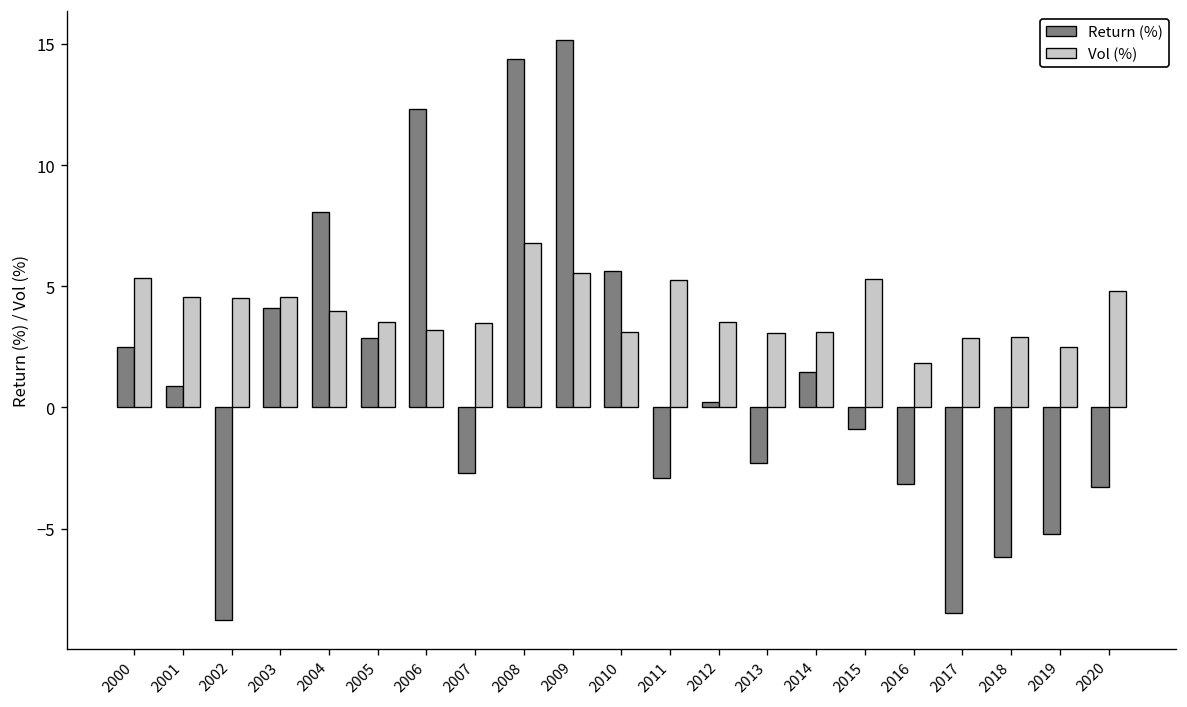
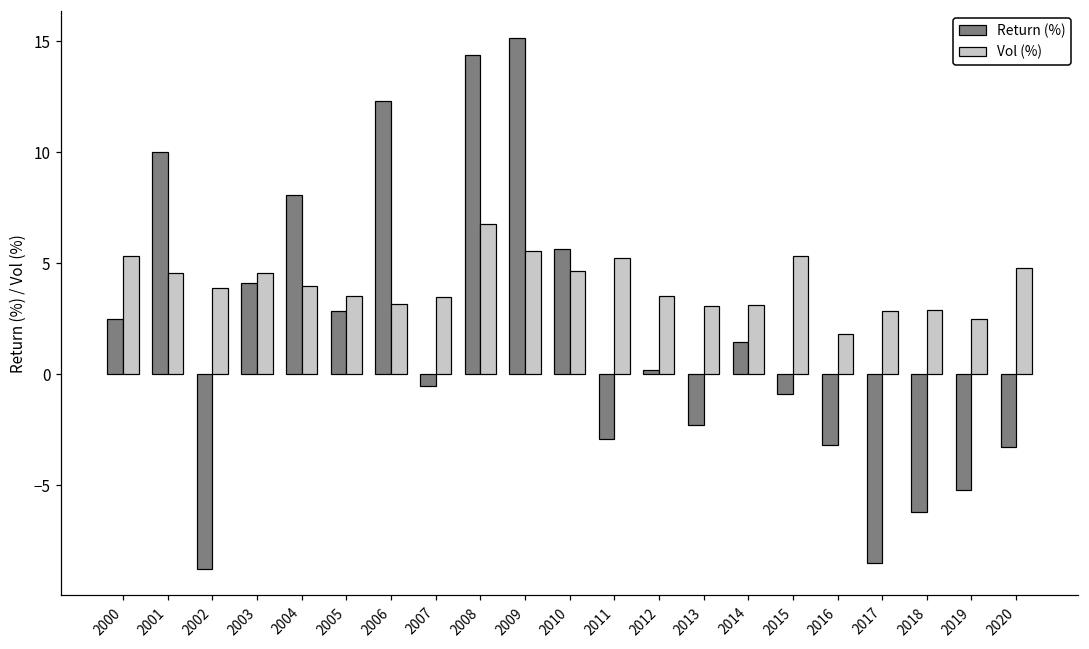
  {
    "Return (%)": {
      "2000": 2.5,
-     "2001": 0.9,
+     "2001": 10.0,
      "2002": -8.8,
      "2003": 4.1,
      "2004": 8.1,
      "2005": 2.9,
      "2006": 12.3,
-     "2007": -2.7,
+     "2007": -0.5,
      "2008": 14.4,
      "2009": 15.2,
      "2010": 5.6,
      "2011": -2.9,
      "2012": 0.2,
      "2013": -2.3,
      "2014": 1.5,
      "2015": -0.9,
      "2016": -3.2,
      "2017": -8.5,
      "2018": -6.2,
      "2019": -5.2,
      "2020": -3.3
    },
    "Vol (%)": {
      "2000": 5.3,
      "2001": 4.5,
-     "2002": 4.5,
+     "2002": 3.9,
      "2003": 4.6,
      "2004": 4.0,
      "2005": 3.5,
      "2006": 3.2,
      "2007": 3.5,
      "2008": 6.8,
      "2009": 5.6,
-     "2010": 3.1,
+     "2010": 4.7,
      "2011": 5.2,
      "2012": 3.5,
      "2013": 3.1,
      "2014": 3.1,
      "2015": 5.3,
      "2016": 1.8,
      "2017": 2.9,
      "2018": 2.9,
      "2019": 2.5,
      "2020": 4.8
    }
  }
